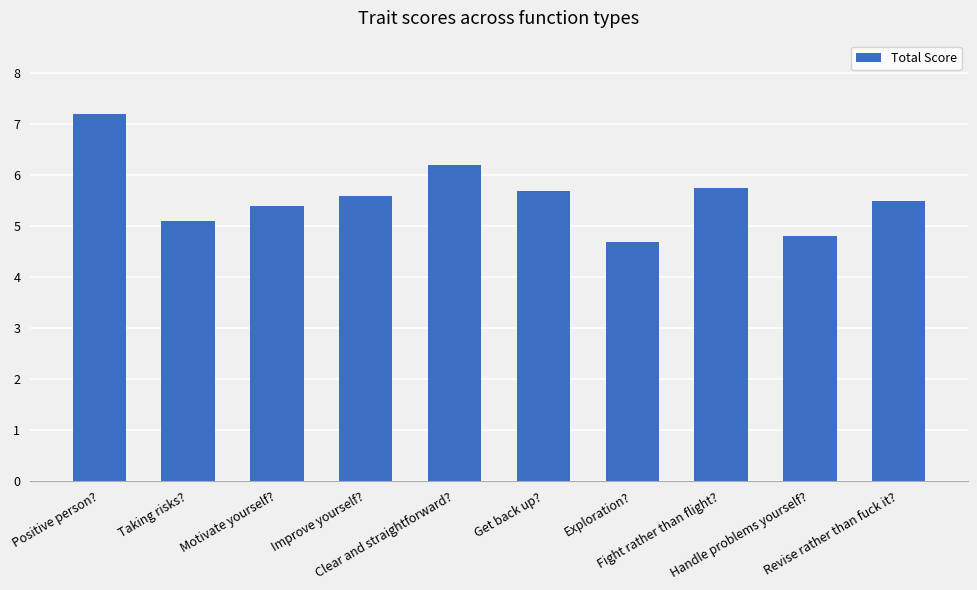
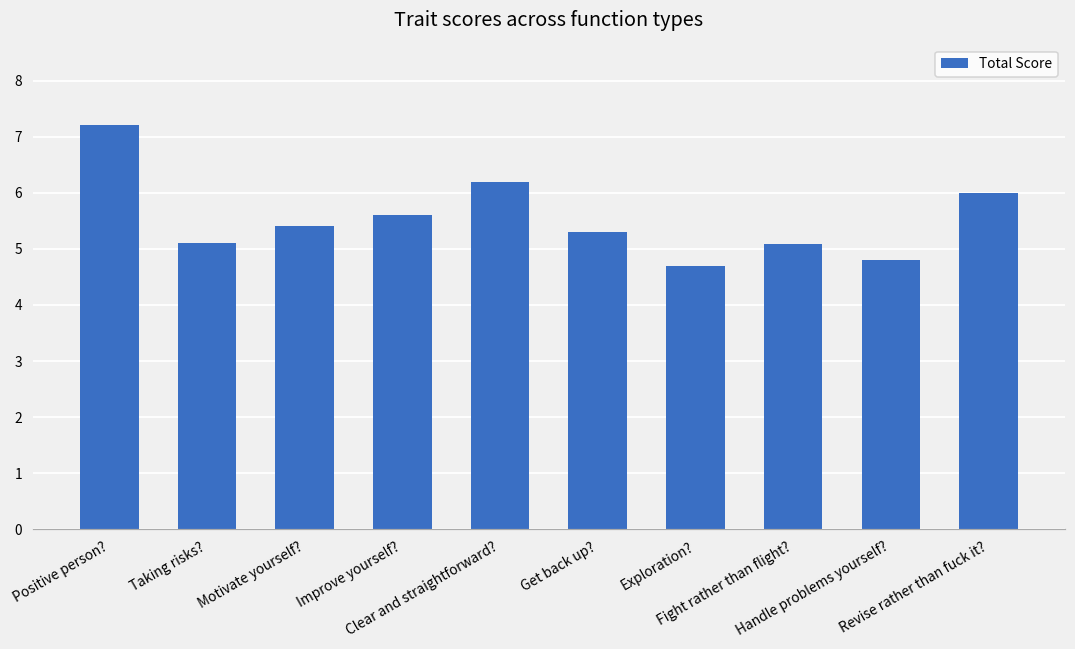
  {
    "Positive person?": 7.2,
    "Taking risks?": 5.1,
    "Motivate yourself?": 5.4,
    "Improve yourself?": 5.6,
    "Clear and straightforward?": 6.2,
-   "Get back up?": 5.7,
+   "Get back up?": 5.3,
    "Exploration?": 4.7,
-   "Fight rather than flight?": 5.8,
+   "Fight rather than flight?": 5.1,
    "Handle problems yourself?": 4.8,
-   "Revise rather than fuck it?": 5.5
+   "Revise rather than fuck it?": 6.0
  }
